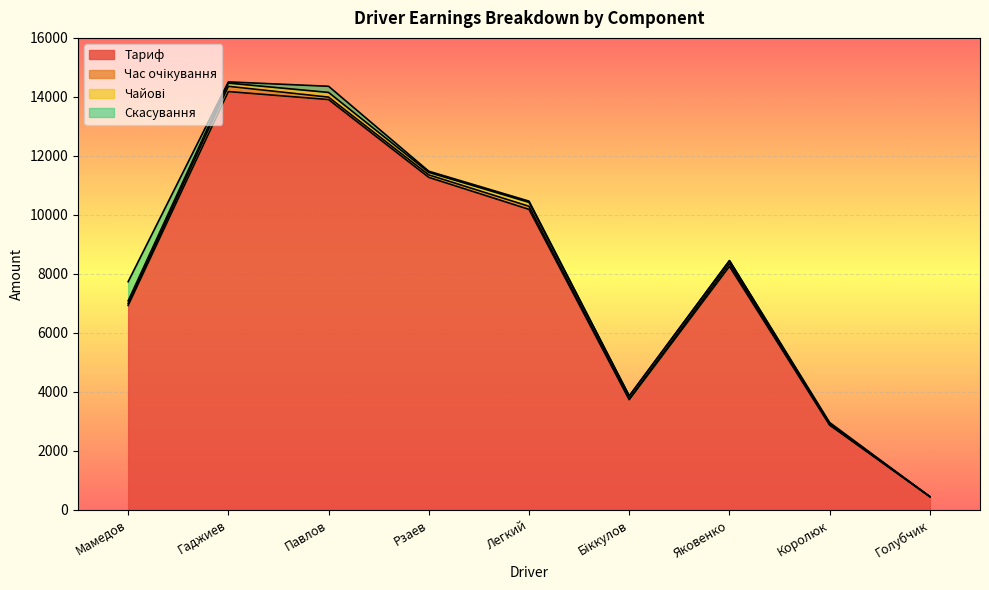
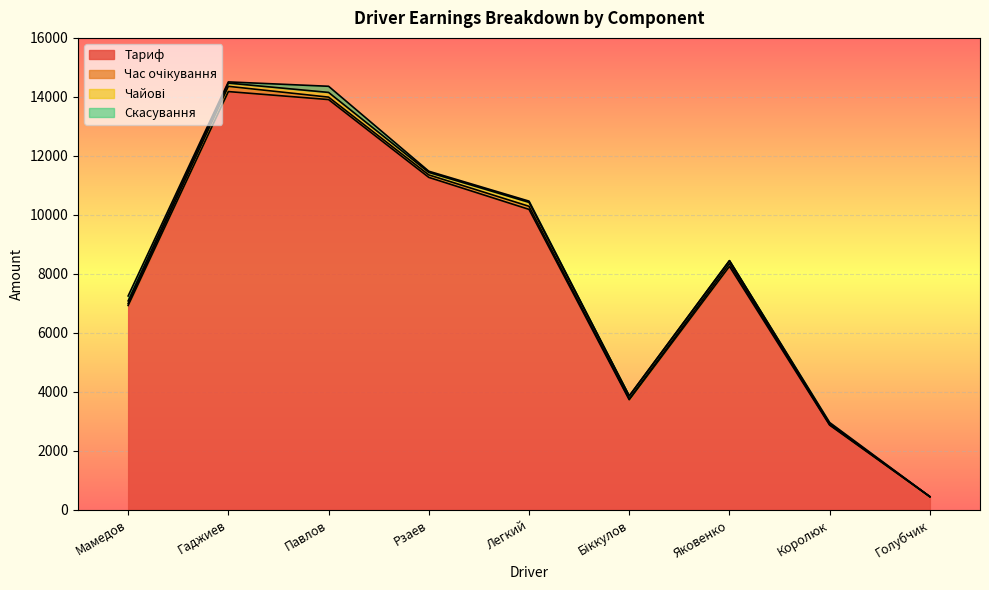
  {
    "Чайові": {
      "Мамедов": 100,
      "Павлов": 200
    },
    "Скасування": {
-     "Мамедов": 700,
+     "Мамедов": 200,
      "Павлов": 200
    }
  }
